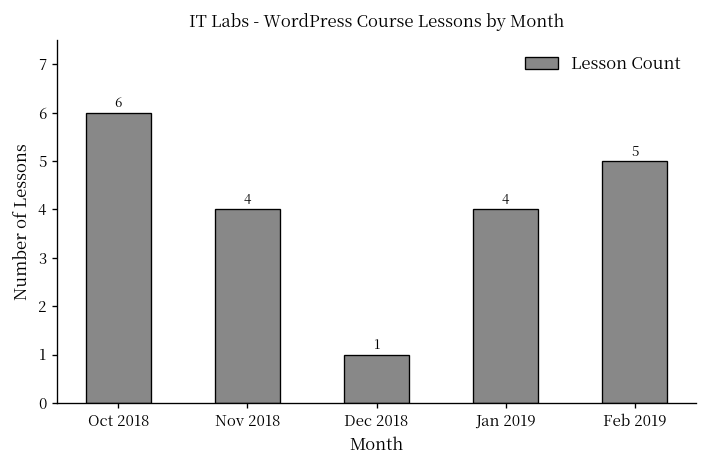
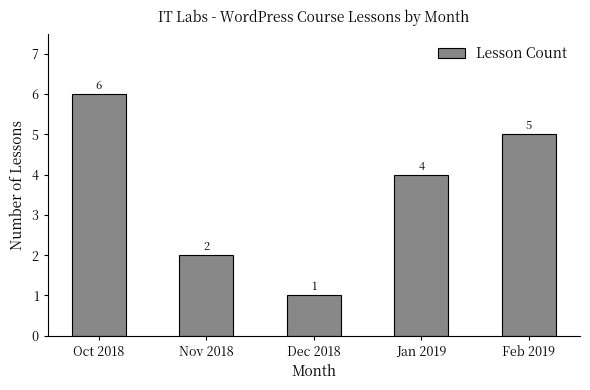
  {
    "Oct 2018": 6,
-   "Nov 2018": 4,
+   "Nov 2018": 2,
    "Dec 2018": 1,
    "Jan 2019": 4,
    "Feb 2019": 5
  }
